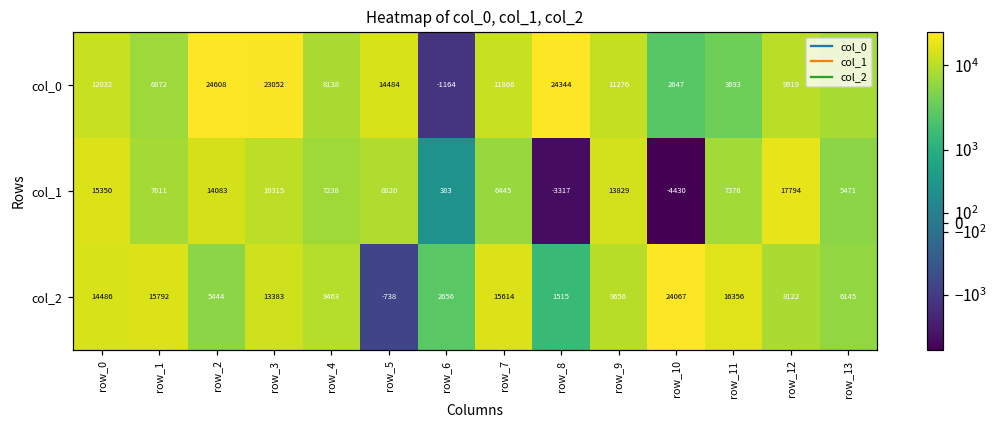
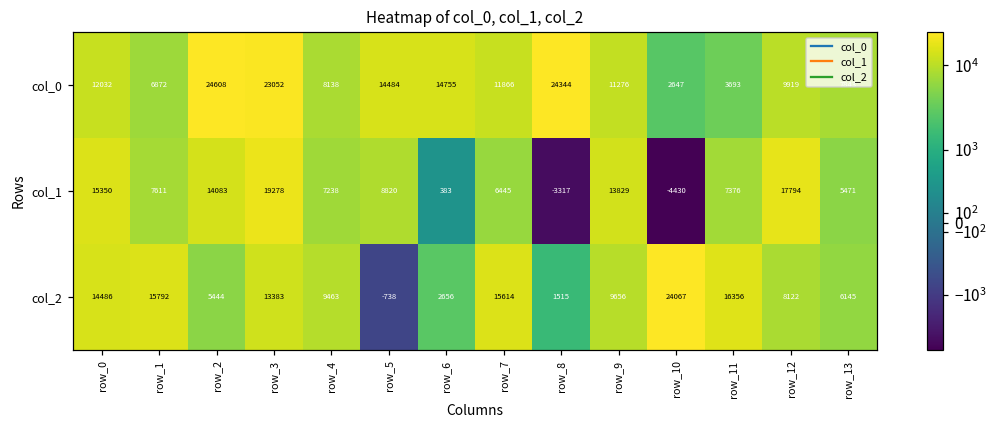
  {
    "col_0": {
      "row_0": 12032,
      "row_1": 6872,
      "row_2": 24608,
      "row_3": 23052,
      "row_4": 8138,
      "row_5": 14484,
-     "row_6": -1164,
+     "row_6": 14755,
      "row_7": 11866,
      "row_8": 24344,
      "row_9": 11276,
      "row_10": 2647,
      "row_11": 3693,
      "row_12": 9919
    },
    "col_1": {
      "row_0": 15350,
      "row_1": 7611,
      "row_2": 14083,
-     "row_3": 10315,
+     "row_3": 19278,
      "row_4": 7238,
      "row_5": 8820,
      "row_6": 383,
      "row_7": 6445,
      "row_8": -3317,
      "row_9": 13829,
      "row_10": -4430,
      "row_11": 7376,
      "row_12": 17794,
      "row_13": 5471
    },
    "col_2": {
      "row_0": 14486,
      "row_1": 15792,
      "row_2": 5444,
      "row_3": 13383,
      "row_4": 9463,
      "row_5": -738,
      "row_6": 2656,
      "row_7": 15614,
      "row_8": 1515,
      "row_9": 9656,
      "row_10": 24067,
      "row_11": 16356,
      "row_12": 8122,
      "row_13": 6145
    }
  }
